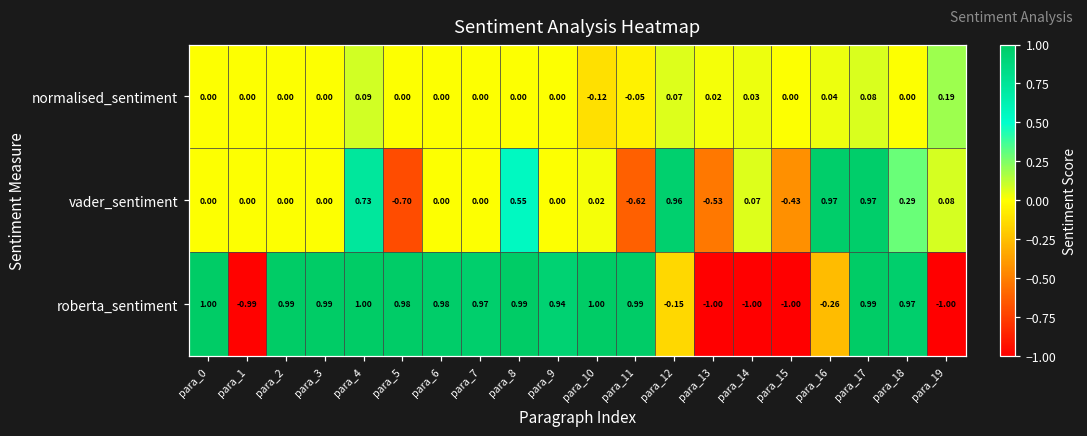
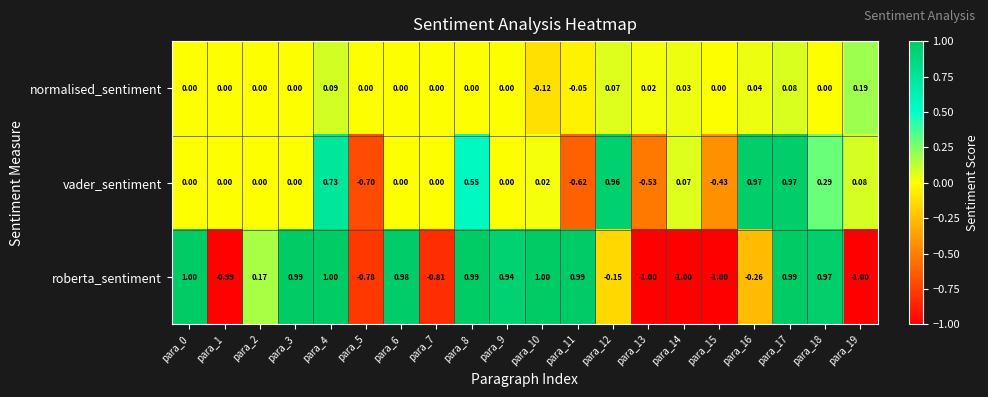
  {
    "normalised_sentiment": {
      "para_0": 0.00,
      "para_1": 0.00,
      "para_2": 0.00,
      "para_3": 0.00,
      "para_4": 0.09,
      "para_5": 0.00,
      "para_6": 0.00,
      "para_7": 0.00,
      "para_8": 0.00,
      "para_9": 0.00,
      "para_10": -0.12,
      "para_11": -0.05,
      "para_12": 0.07,
      "para_13": 0.02,
      "para_14": 0.03,
      "para_15": 0.00,
      "para_16": 0.04,
      "para_17": 0.08,
      "para_18": 0.00,
      "para_19": 0.19
    },
    "vader_sentiment": {
      "para_0": 0.00,
      "para_1": 0.00,
      "para_2": 0.00,
      "para_3": 0.00,
      "para_4": 0.73,
      "para_5": -0.70,
      "para_6": 0.00,
      "para_7": 0.00,
      "para_8": 0.55,
      "para_9": 0.00,
      "para_10": 0.02,
      "para_11": -0.62,
      "para_12": 0.96,
      "para_13": -0.53,
      "para_14": 0.07,
      "para_15": -0.43,
      "para_16": 0.97,
      "para_17": 0.97,
      "para_18": 0.29,
      "para_19": 0.08
    },
    "roberta_sentiment": {
      "para_0": 1.00,
      "para_1": -0.99,
-     "para_2": 0.99,
+     "para_2": 0.17,
      "para_3": 0.99,
      "para_4": 1.00,
-     "para_5": 0.98,
+     "para_5": -0.78,
      "para_6": 0.98,
-     "para_7": 0.97,
+     "para_7": -0.81,
      "para_8": 0.99,
      "para_9": 0.94,
      "para_10": 1.00,
      "para_11": 0.99,
      "para_12": -0.15,
      "para_13": -1.00,
      "para_14": -1.00,
      "para_15": -1.00,
      "para_16": -0.26,
      "para_17": 0.99,
      "para_18": 0.97,
      "para_19": -1.00
    }
  }
